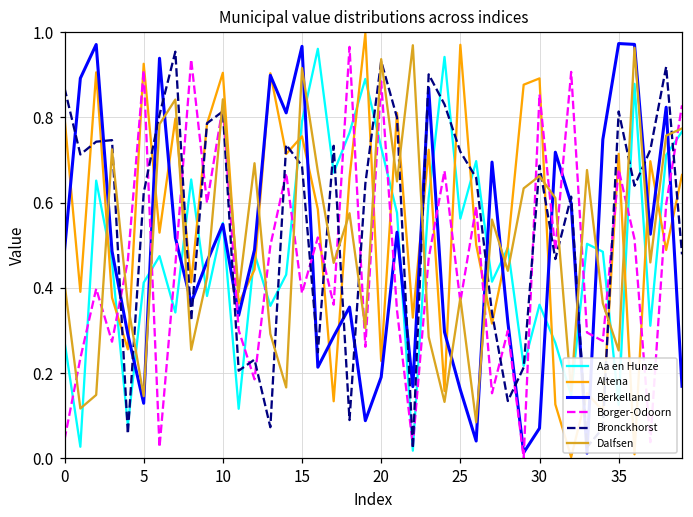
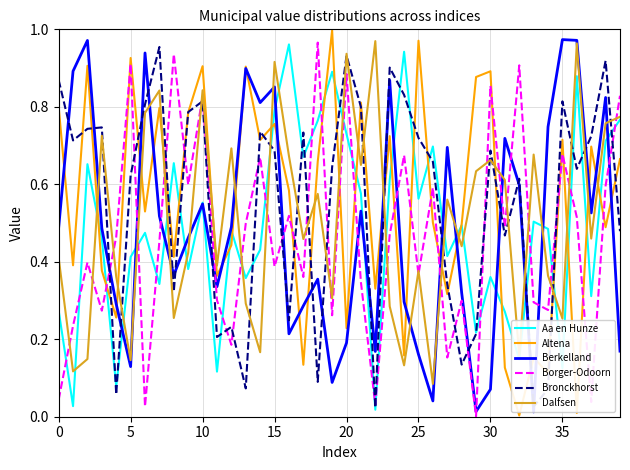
  {
    "Aa en Hunze": {
      "0": 0.27,
      "5": 0.41,
      "15": 0.79,
      "20": 0.73,
      "25": 0.56,
      "30": 0.36
    },
    "Berkelland": {
      "0": 0.49,
      "5": 0.13,
-     "15": 0.97,
+     "15": 0.85,
      "20": 0.19,
      "25": 0.16,
      "30": 0.07,
      "35": 0.97
    },
    "Borger-Odoorn": {
      "0": 0.04,
      "5": 0.91,
      "10": 0.83,
      "15": 0.39,
      "20": 0.88,
      "25": 0.37,
      "30": 0.85,
      "35": 0.68
    },
    "Bronckhorst": {
      "0": 0.87,
      "5": 0.62,
      "10": 0.81,
      "15": 0.69,
      "25": 0.72,
      "30": 0.69,
      "35": 0.81
    }
  }
